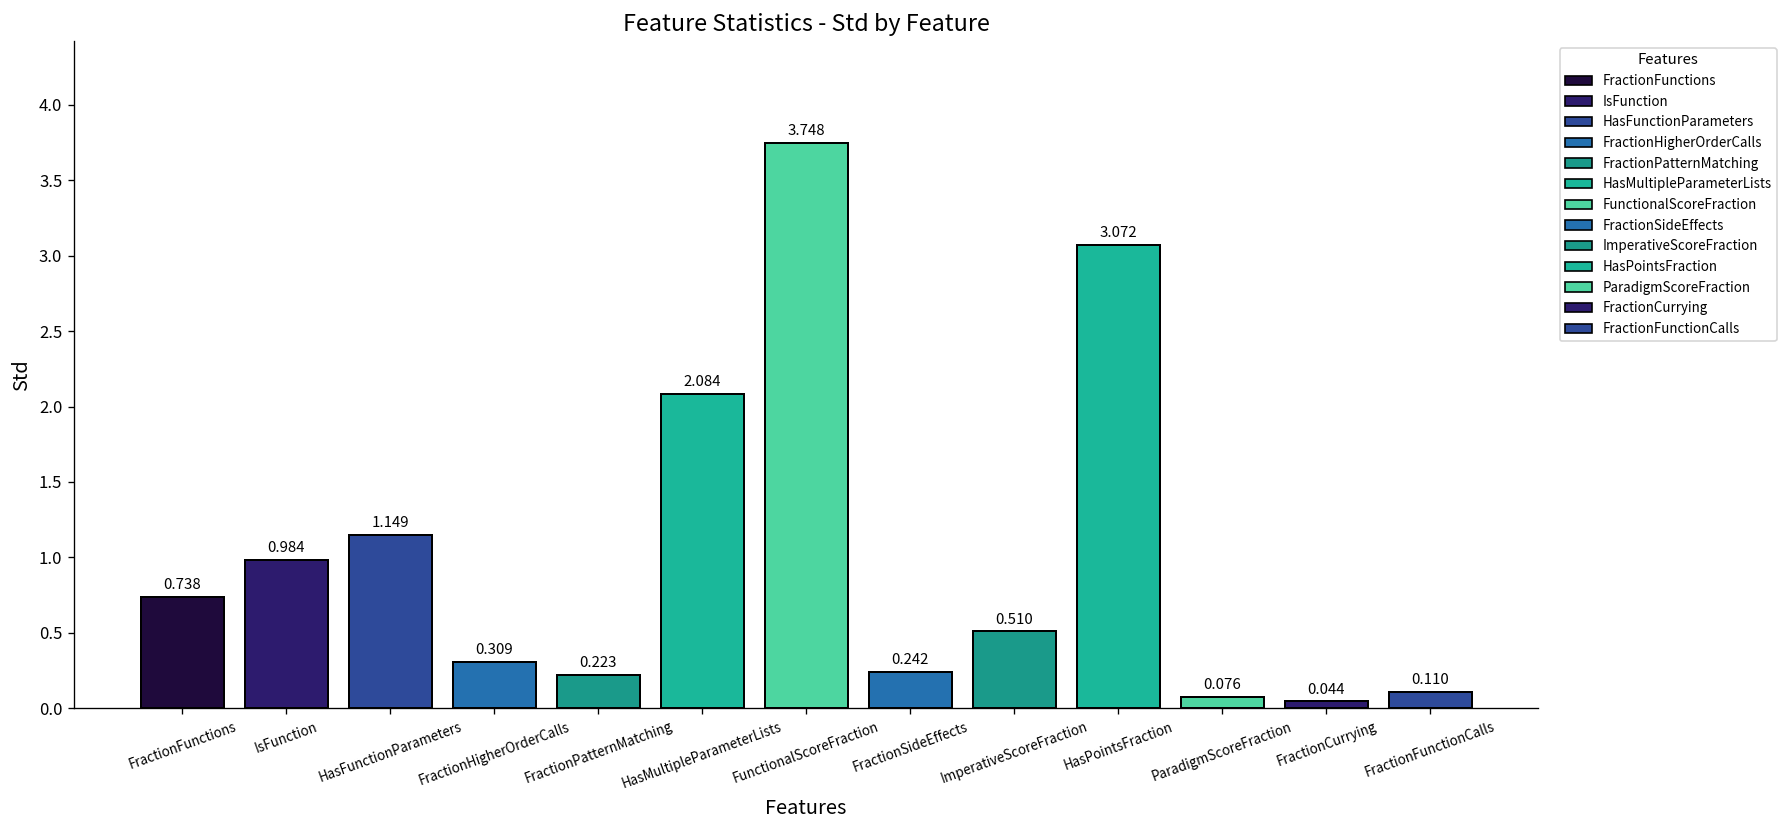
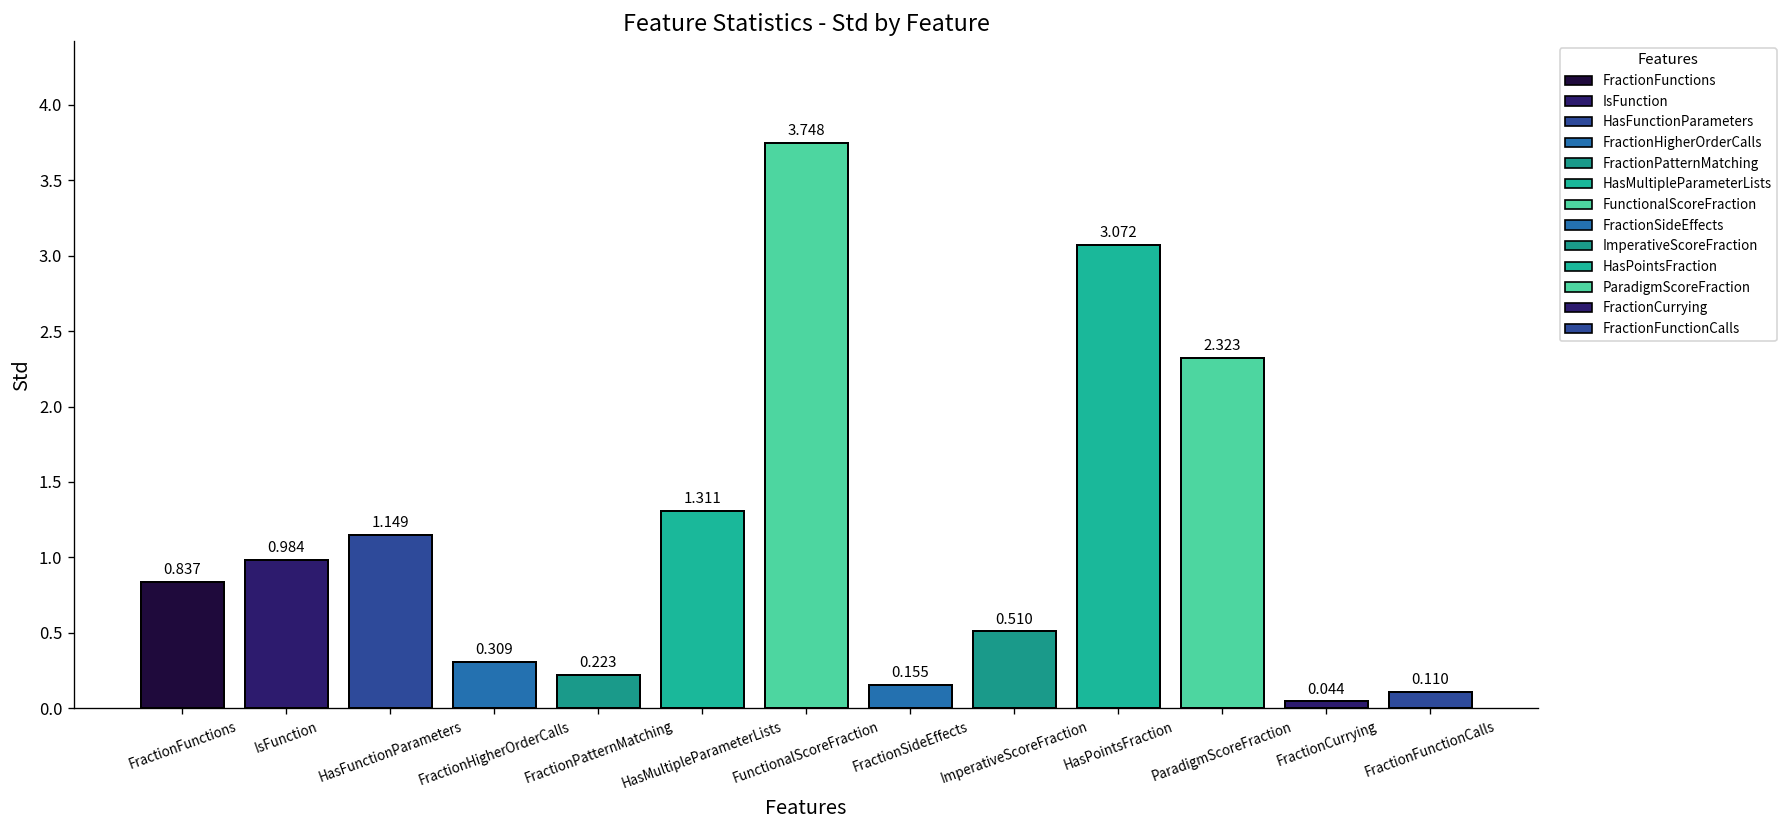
  {
-   "FractionFunctions": 0.738,
+   "FractionFunctions": 0.837,
    "IsFunction": 0.984,
    "HasFunctionParameters": 1.149,
    "FractionHigherOrderCalls": 0.309,
    "FractionPatternMatching": 0.223,
-   "HasMultipleParameterLists": 2.084,
+   "HasMultipleParameterLists": 1.311,
    "FunctionalScoreFraction": 3.748,
-   "FractionSideEffects": 0.242,
+   "FractionSideEffects": 0.155,
    "ImperativeScoreFraction": 0.510,
    "HasPointsFraction": 3.072,
-   "ParadigmScoreFraction": 0.076,
+   "ParadigmScoreFraction": 2.323,
    "FractionCurrying": 0.044,
    "FractionFunctionCalls": 0.110
  }
